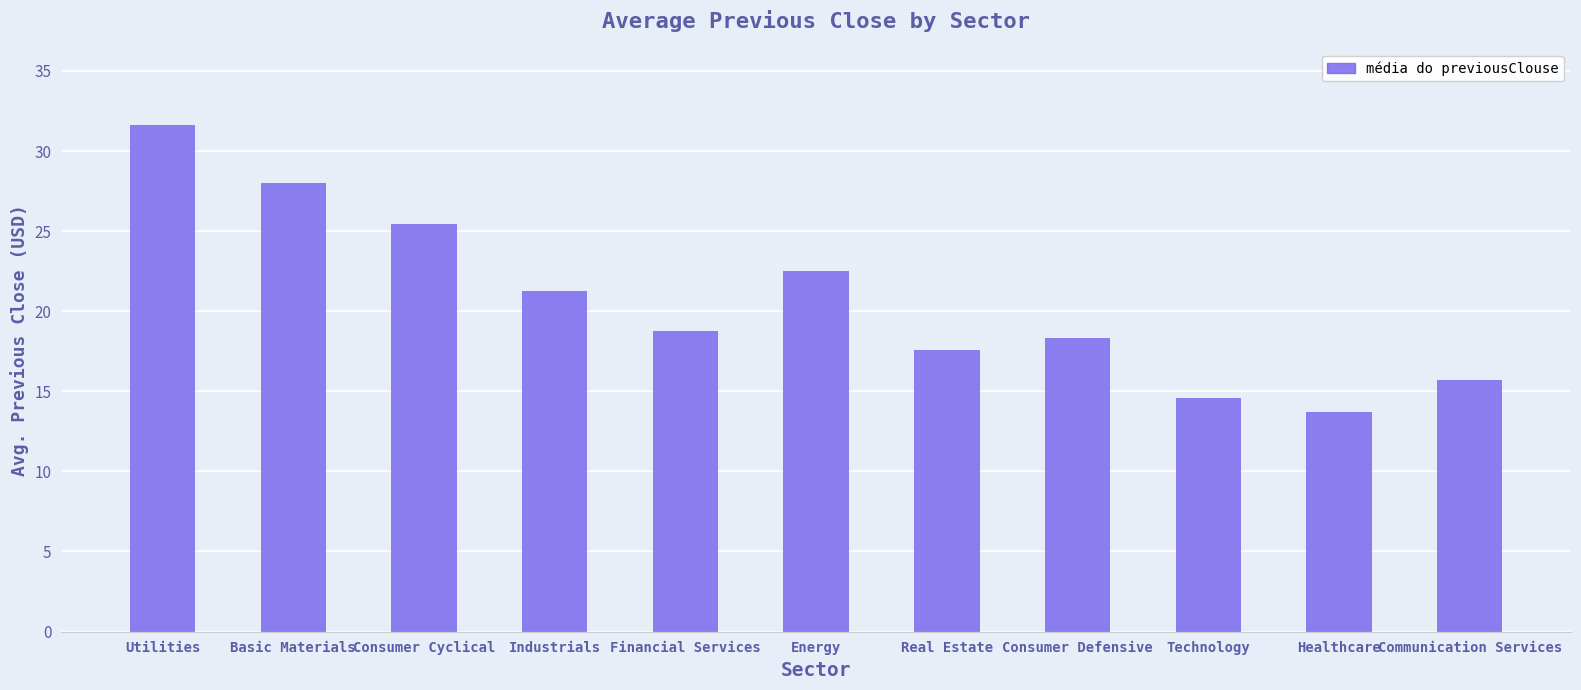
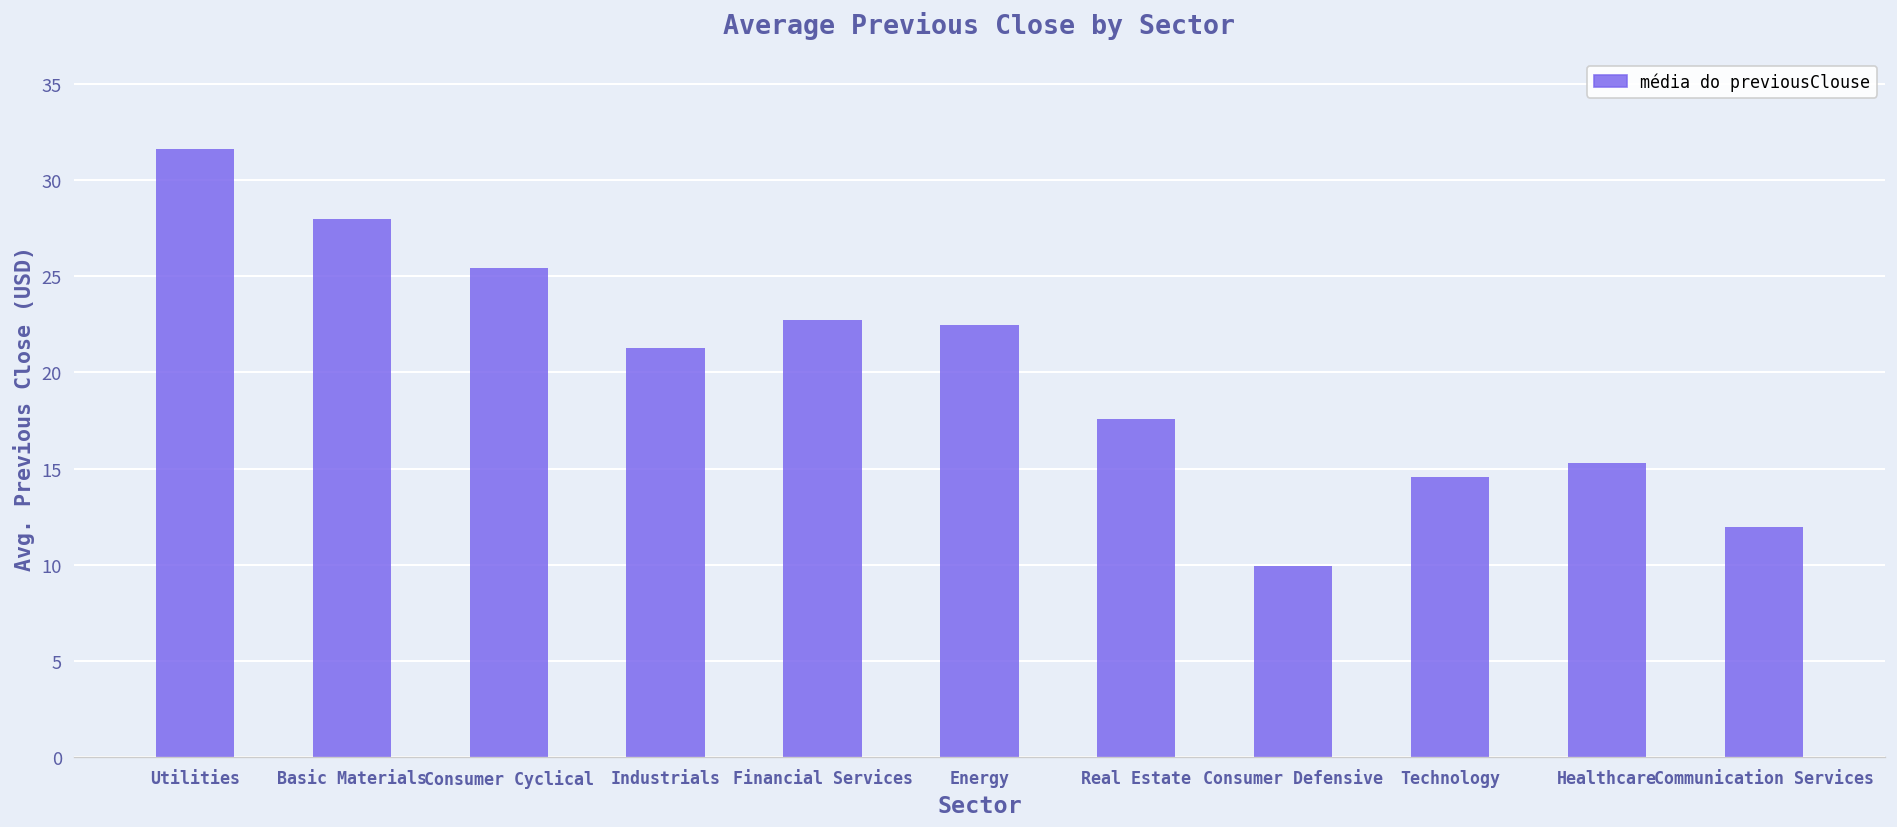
  {
    "Utilities": 31.6,
    "Basic Materials": 28.0,
    "Consumer Cyclical": 25.4,
    "Industrials": 21.3,
-   "Financial Services": 18.8,
+   "Financial Services": 22.7,
    "Energy": 22.5,
    "Real Estate": 17.6,
-   "Consumer Defensive": 18.4,
+   "Consumer Defensive": 9.9,
    "Technology": 14.6,
-   "Healthcare": 13.7,
-   "Communication Services": 15.7
+   "Healthcare": 15.3,
+   "Communication Services": 11.9
  }
